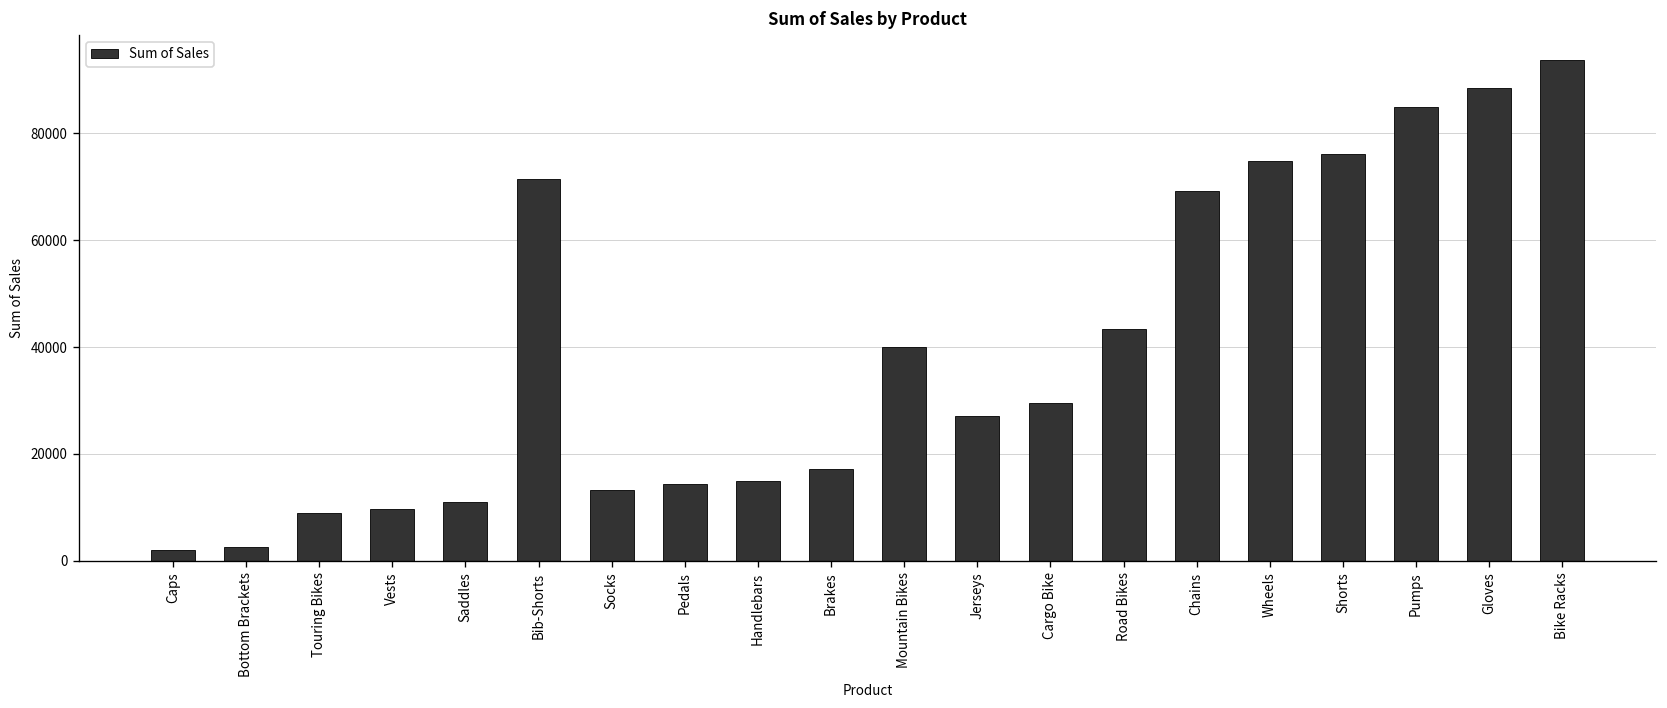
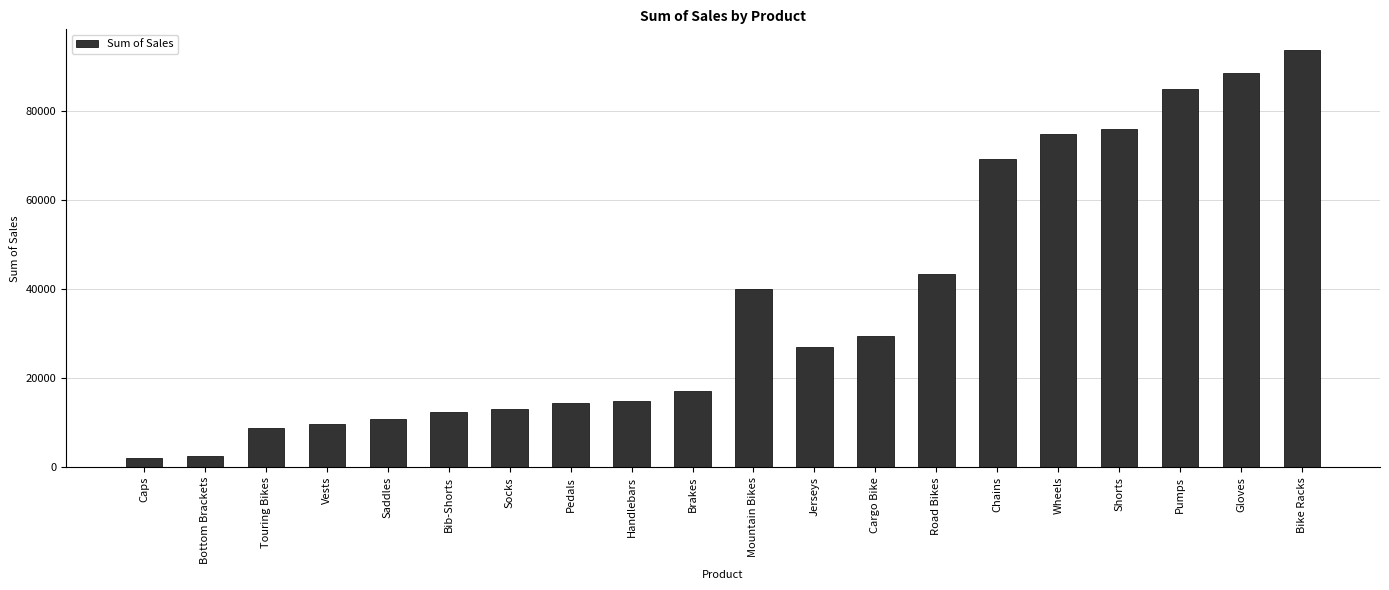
  {
    "Caps": 2000,
    "Bottom Brackets": 3000,
    "Touring Bikes": 9000,
    "Vests": 10000,
    "Saddles": 11000,
-   "Bib-Shorts": 71000,
+   "Bib-Shorts": 12000,
    "Socks": 13000,
    "Pedals": 14000,
    "Handlebars": 15000,
    "Brakes": 17000,
    "Mountain Bikes": 40000,
    "Jerseys": 27000,
    "Cargo Bike": 30000,
    "Road Bikes": 43000,
    "Chains": 69000,
    "Wheels": 75000,
    "Shorts": 76000,
    "Pumps": 85000,
    "Gloves": 89000,
    "Bike Racks": 94000
  }
